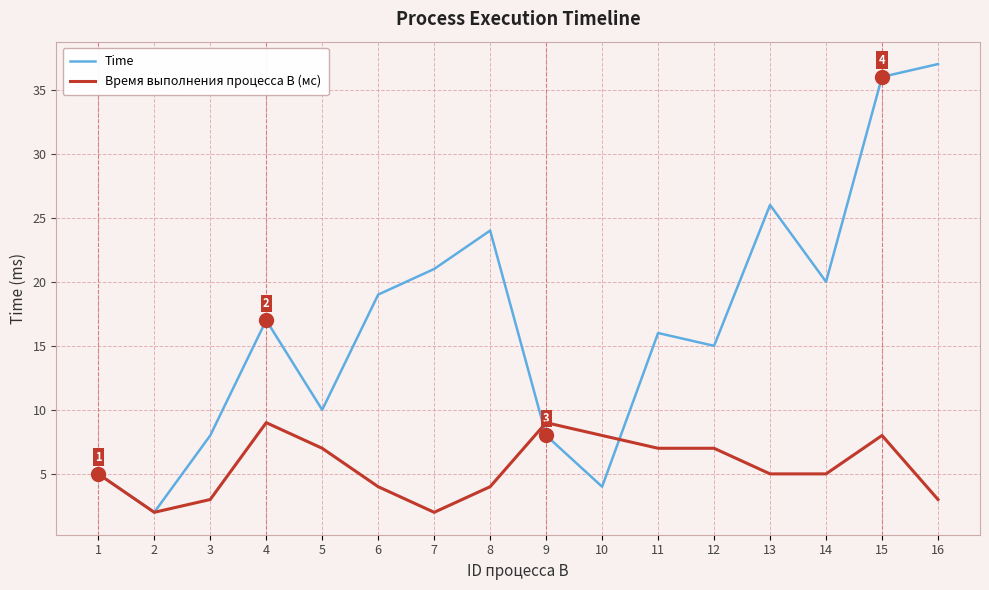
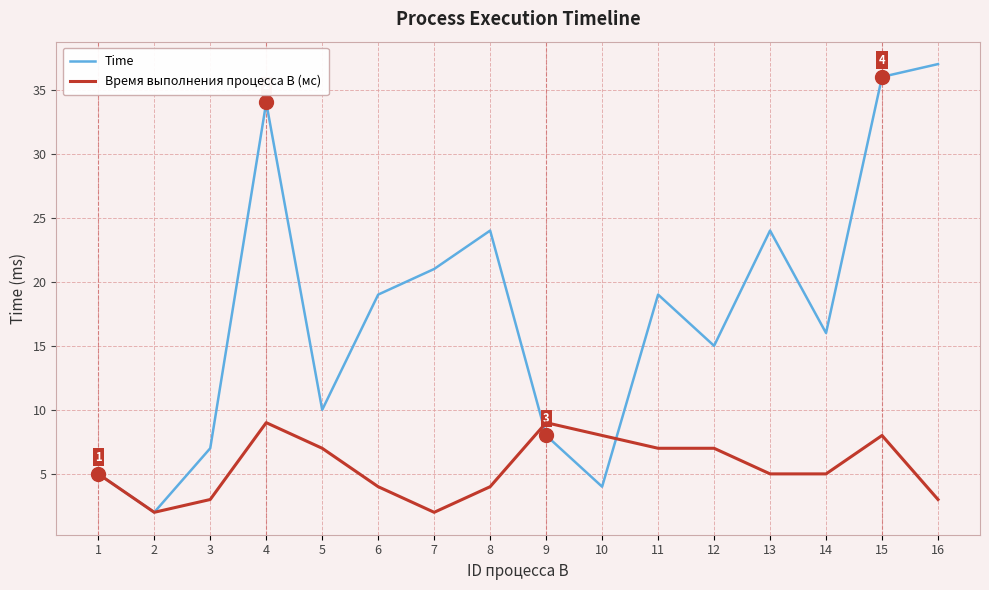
  {
    "Time": {
-     "3": 8,
-     "4": 17,
+     "3": 7,
+     "4": 34,
      "5": 10,
      "6": 19,
      "7": 21,
      "8": 24,
      "10": 4,
-     "11": 16,
+     "11": 19,
      "12": 15,
-     "13": 26,
-     "14": 20,
+     "13": 24,
+     "14": 16,
      "16": 37
    }
  }
